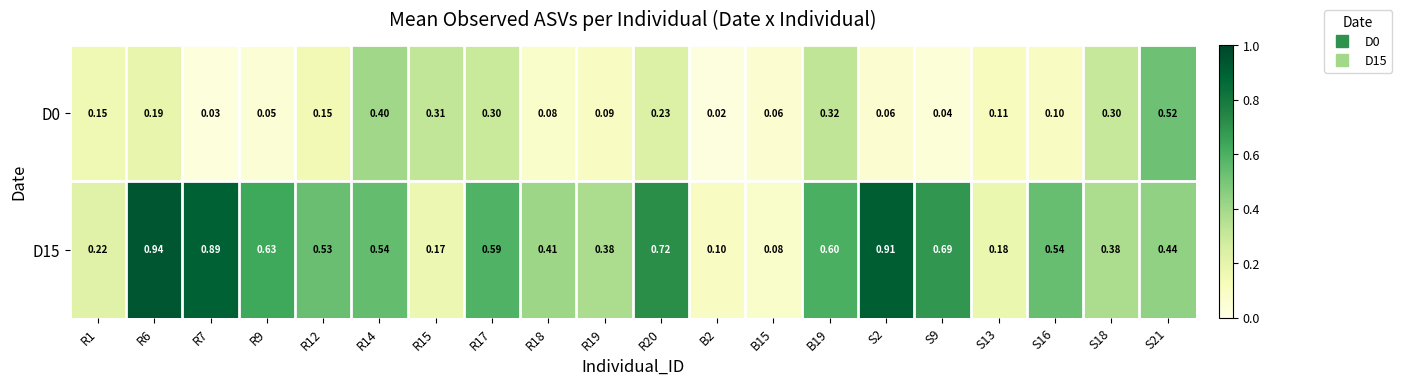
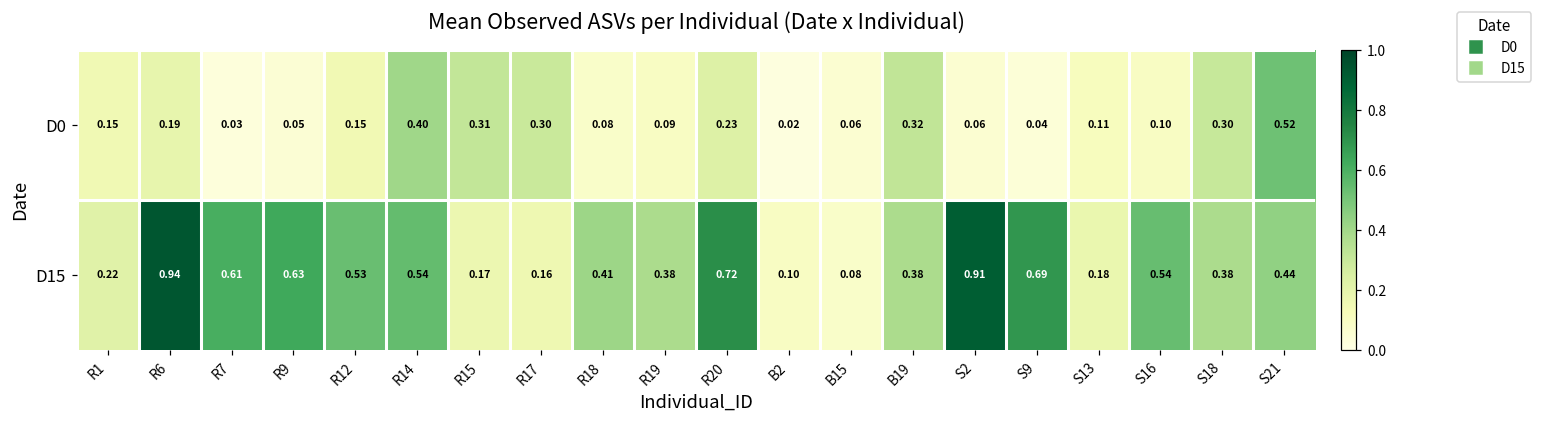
  {
    "D0": {
      "R1": 0.15,
      "R6": 0.19,
      "R7": 0.03,
      "R9": 0.05,
      "R12": 0.15,
      "R14": 0.40,
      "R15": 0.31,
      "R17": 0.30,
      "R18": 0.08,
      "R19": 0.09,
      "R20": 0.23,
      "B2": 0.02,
      "B15": 0.06,
      "B19": 0.32,
      "S2": 0.06,
      "S9": 0.04,
      "S13": 0.11,
      "S16": 0.10,
      "S18": 0.30,
      "S21": 0.52
    },
    "D15": {
      "R1": 0.22,
      "R6": 0.94,
-     "R7": 0.89,
+     "R7": 0.61,
      "R9": 0.63,
      "R12": 0.53,
      "R14": 0.54,
      "R15": 0.17,
-     "R17": 0.59,
+     "R17": 0.16,
      "R18": 0.41,
      "R19": 0.38,
      "R20": 0.72,
      "B2": 0.10,
      "B15": 0.08,
-     "B19": 0.60,
+     "B19": 0.38,
      "S2": 0.91,
      "S9": 0.69,
      "S13": 0.18,
      "S16": 0.54,
      "S18": 0.38,
      "S21": 0.44
    }
  }
